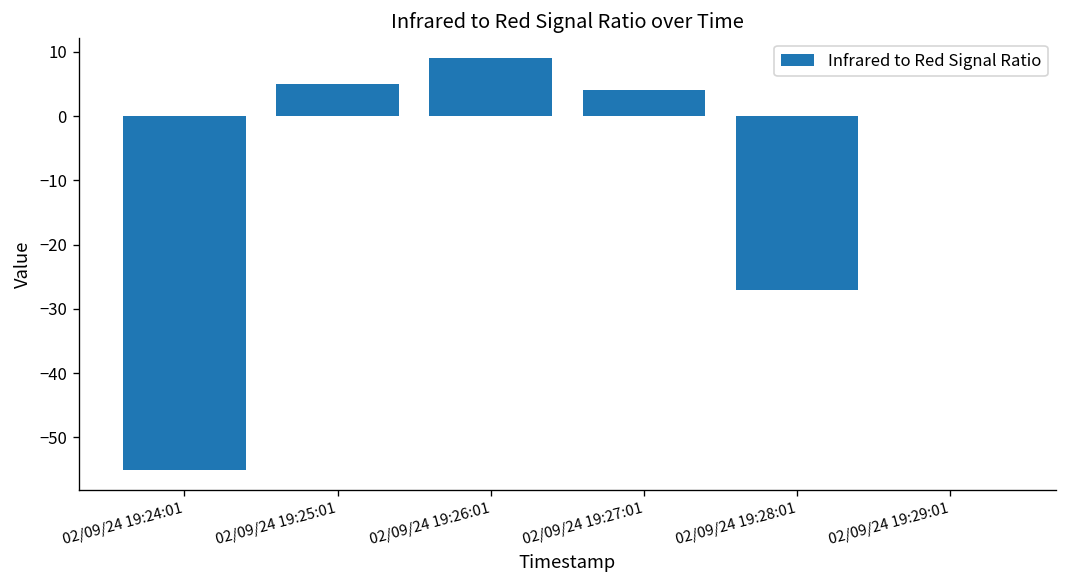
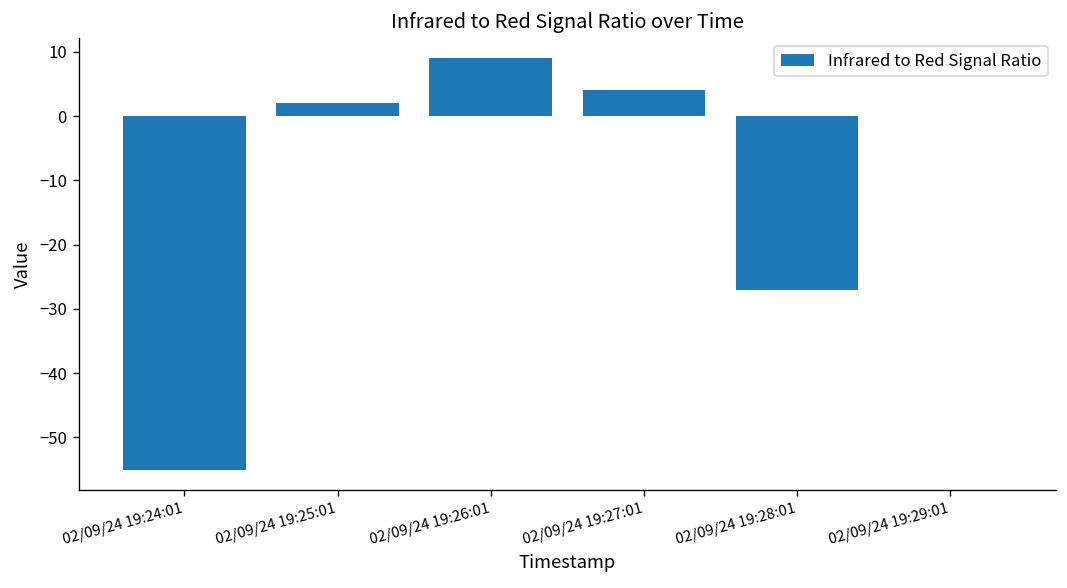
  {
    "02/09/24 19:24:01": -55,
-   "02/09/24 19:25:01": 5,
+   "02/09/24 19:25:01": 2,
    "02/09/24 19:26:01": 9,
    "02/09/24 19:27:01": 4,
    "02/09/24 19:28:01": -27,
    "02/09/24 19:29:01": 0
  }
